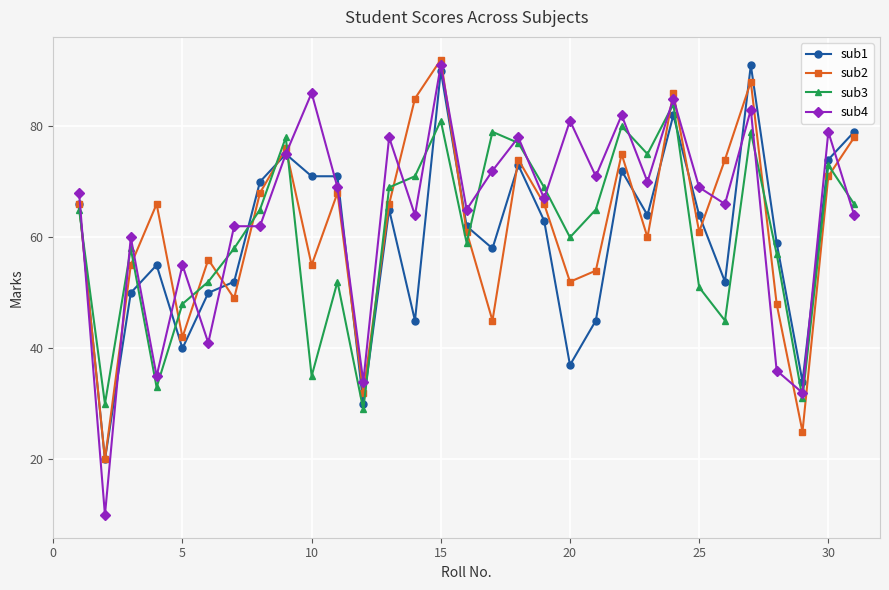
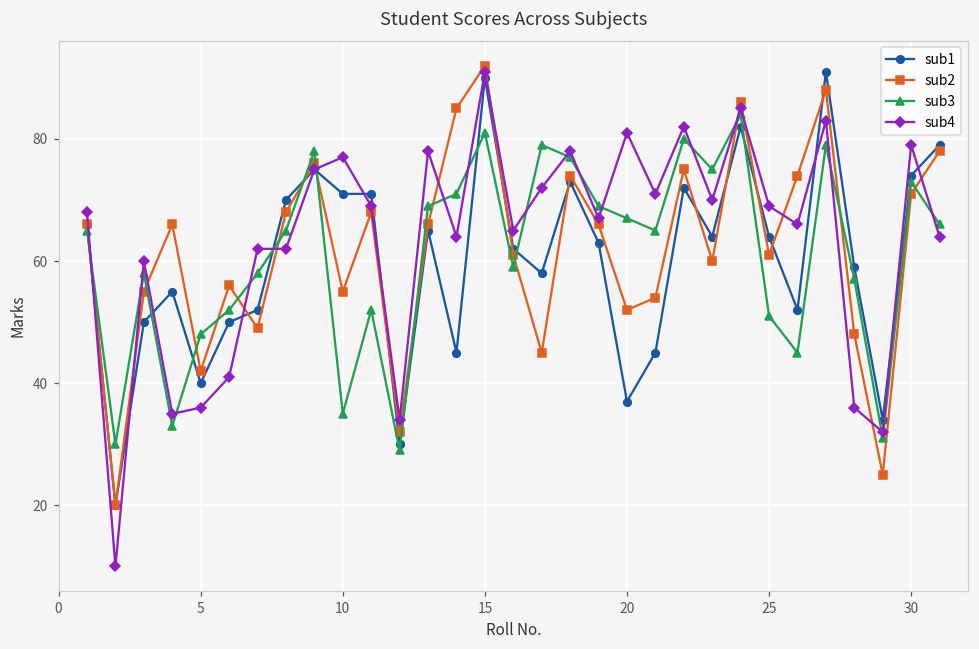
  {
    "sub1": {
      "5": 40,
      "10": 71,
      "15": 90,
      "20": 37,
      "25": 64,
      "30": 74
    },
    "sub2": {
      "5": 42,
      "10": 55,
      "15": 92,
      "20": 52,
      "25": 61,
      "30": 71
    },
    "sub3": {
      "5": 48,
      "10": 35,
      "15": 81,
-     "20": 60,
+     "20": 67,
      "25": 51,
      "30": 73
    },
    "sub4": {
-     "5": 55,
-     "10": 86,
+     "5": 36,
+     "10": 77,
      "15": 91,
      "20": 81,
      "25": 69,
      "30": 79
    }
  }
